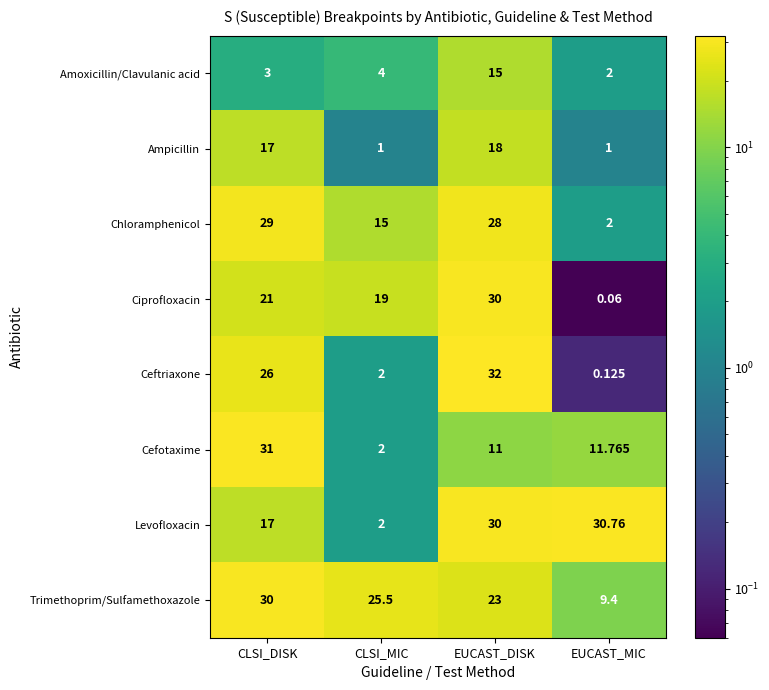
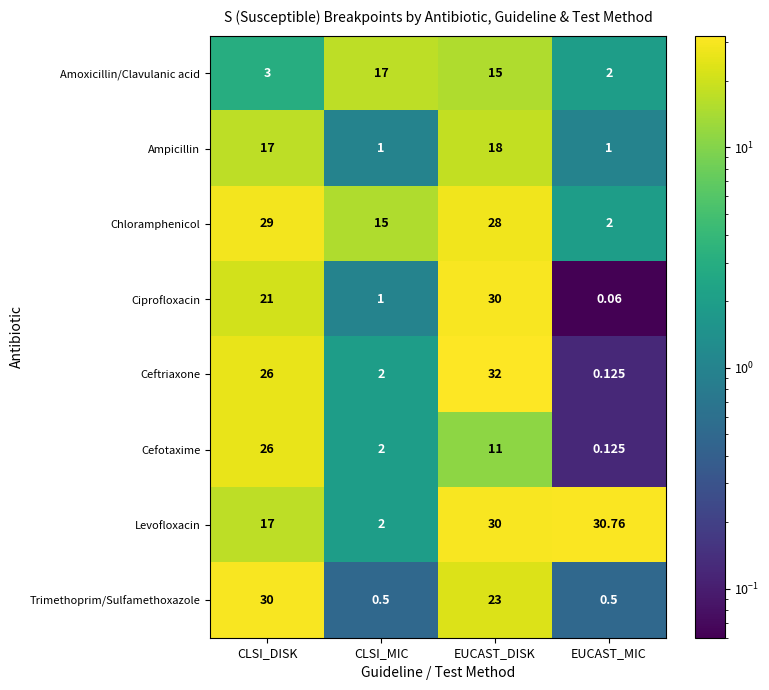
  {
    "Amoxicillin/Clavulanic acid": {
      "CLSI_DISK": 3,
-     "CLSI_MIC": 4,
+     "CLSI_MIC": 17,
      "EUCAST_DISK": 15,
      "EUCAST_MIC": 2
    },
    "Ampicillin": {
      "CLSI_DISK": 17,
      "CLSI_MIC": 1,
      "EUCAST_DISK": 18,
      "EUCAST_MIC": 1
    },
    "Chloramphenicol": {
      "CLSI_DISK": 29,
      "CLSI_MIC": 15,
      "EUCAST_DISK": 28,
      "EUCAST_MIC": 2
    },
    "Ciprofloxacin": {
      "CLSI_DISK": 21,
-     "CLSI_MIC": 19,
+     "CLSI_MIC": 1,
      "EUCAST_DISK": 30,
      "EUCAST_MIC": 0.06
    },
    "Ceftriaxone": {
      "CLSI_DISK": 26,
      "CLSI_MIC": 2,
      "EUCAST_DISK": 32,
      "EUCAST_MIC": 0.125
    },
    "Cefotaxime": {
-     "CLSI_DISK": 31,
+     "CLSI_DISK": 26,
      "CLSI_MIC": 2,
      "EUCAST_DISK": 11,
-     "EUCAST_MIC": 11.765
+     "EUCAST_MIC": 0.125
    },
    "Levofloxacin": {
      "CLSI_DISK": 17,
      "CLSI_MIC": 2,
      "EUCAST_DISK": 30,
      "EUCAST_MIC": 30.76
    },
    "Trimethoprim/Sulfamethoxazole": {
      "CLSI_DISK": 30,
-     "CLSI_MIC": 25.5,
+     "CLSI_MIC": 0.5,
      "EUCAST_DISK": 23,
-     "EUCAST_MIC": 9.4
+     "EUCAST_MIC": 0.5
    }
  }
